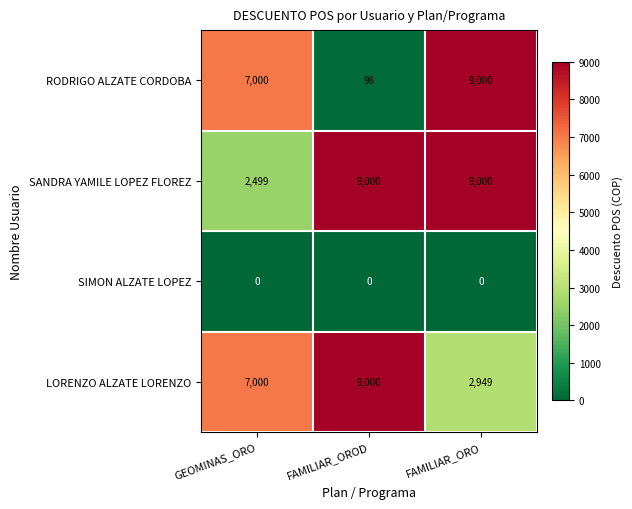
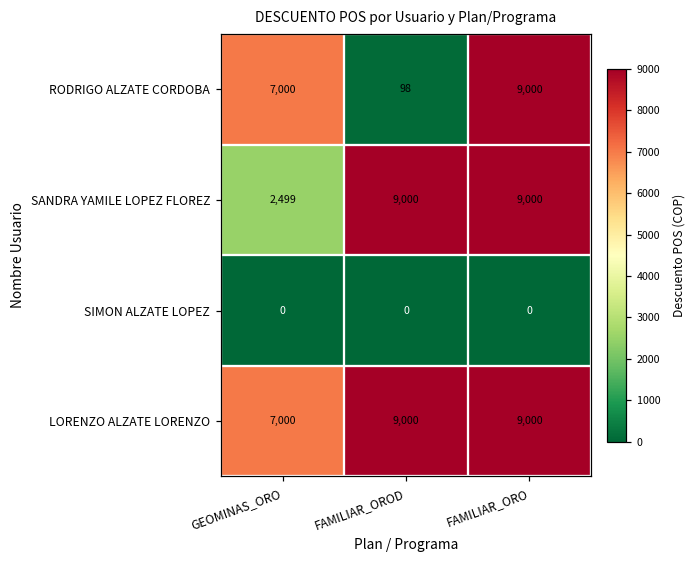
  {
    "RODRIGO ALZATE CORDOBA": {
      "GEOMINAS_ORO": "7,000",
      "FAMILIAR_OROD": "98",
      "FAMILIAR_ORO": "9,000"
    },
    "SANDRA YAMILE LOPEZ FLOREZ": {
      "GEOMINAS_ORO": "2,499",
      "FAMILIAR_OROD": "9,000",
      "FAMILIAR_ORO": "9,000"
    },
    "SIMON ALZATE LOPEZ": {
      "GEOMINAS_ORO": "0",
      "FAMILIAR_OROD": "0",
      "FAMILIAR_ORO": "0"
    },
    "LORENZO ALZATE LORENZO": {
      "GEOMINAS_ORO": "7,000",
      "FAMILIAR_OROD": "9,000",
-     "FAMILIAR_ORO": "2,949"
+     "FAMILIAR_ORO": "9,000"
    }
  }
